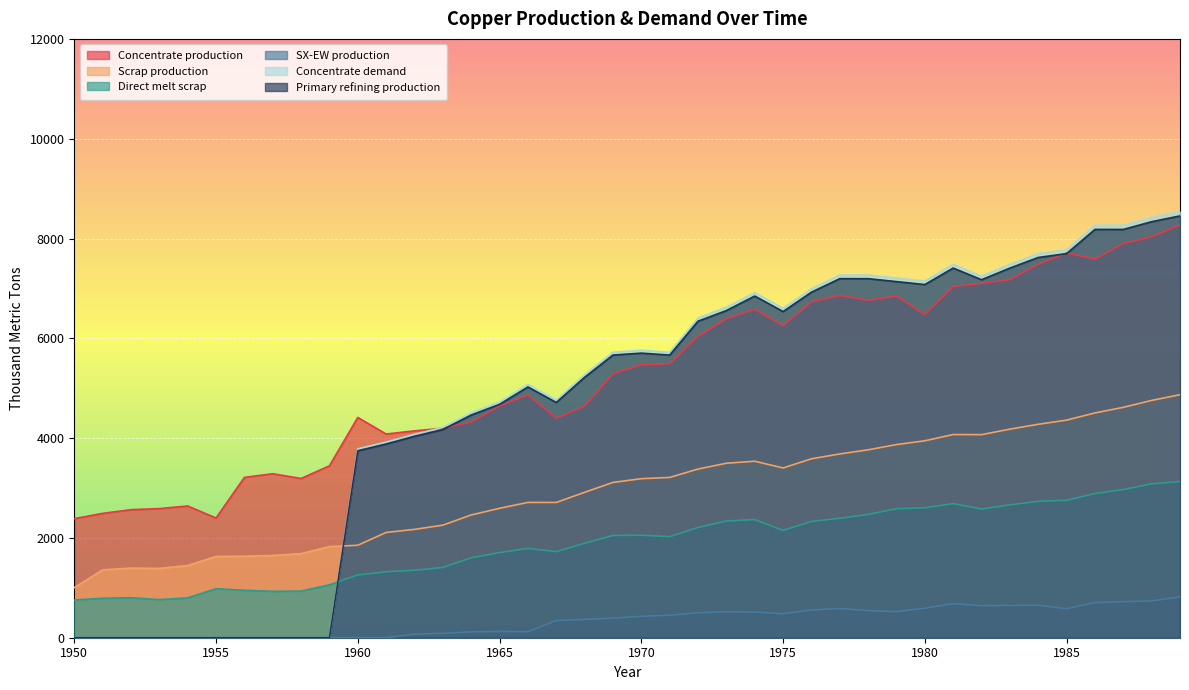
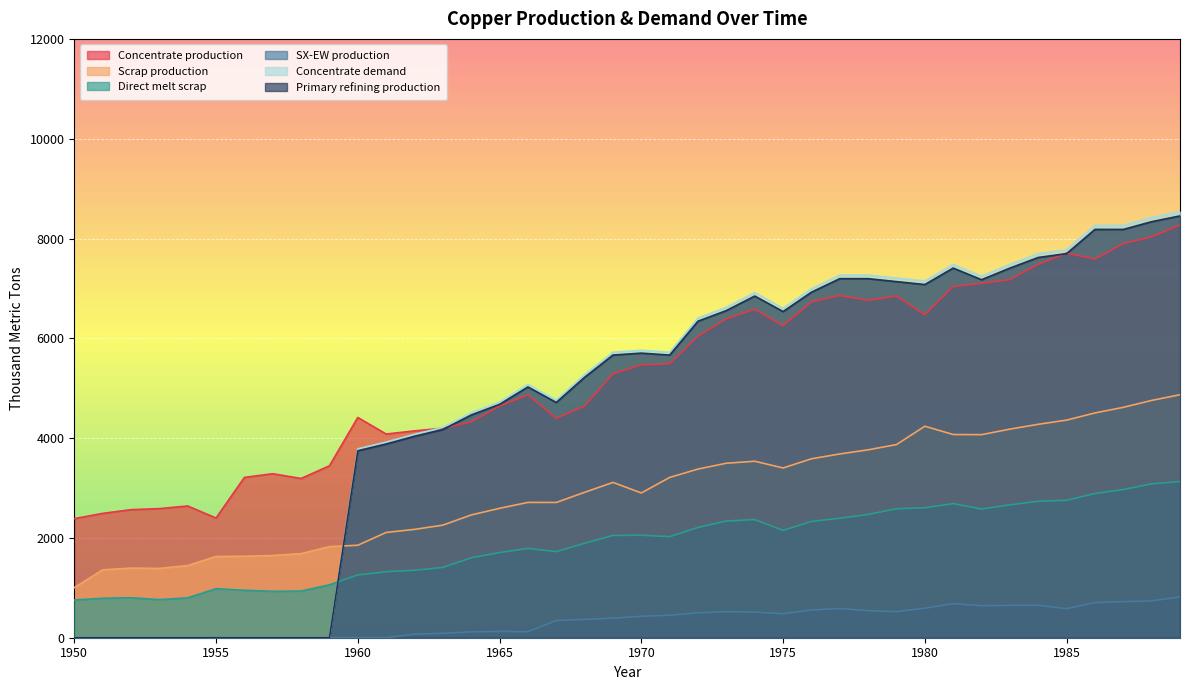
  {
    "Concentrate production": {
      "1950": 2400,
      "1955": 2400,
      "1960": 4400,
      "1970": 5500,
      "1975": 6300,
      "1980": 6500
    },
    "Scrap production": {
      "1950": 1000,
      "1955": 1600,
      "1960": 1900,
      "1965": 2600,
-     "1970": 3200,
+     "1970": 2900,
      "1975": 3400,
-     "1980": 3900,
+     "1980": 4200,
      "1985": 4400
    },
    "Concentrate demand": {
      "1970": 5800,
      "1975": 6600,
      "1980": 7100,
      "1985": 7800
    },
    "Primary refining production": {
      "1970": 5700,
      "1975": 6500,
      "1980": 7100
    }
  }
